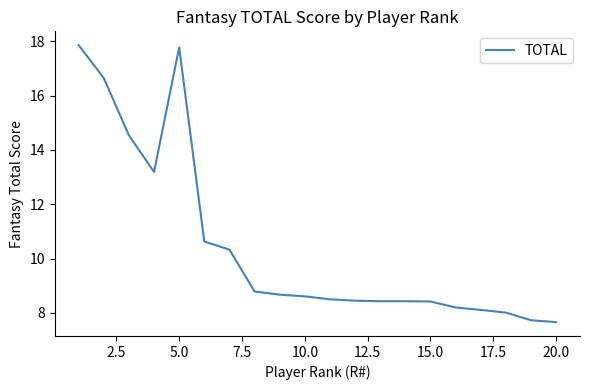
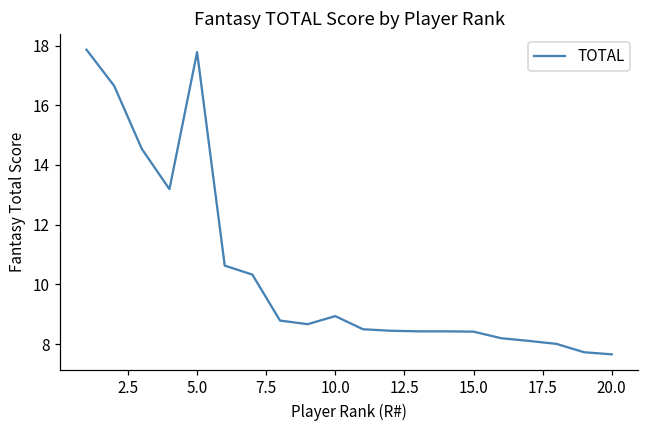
  {
    "5.0": 17.8,
-   "10.0": 8.6,
+   "10.0": 8.9,
    "15.0": 8.4,
    "20.0": 7.7
  }
